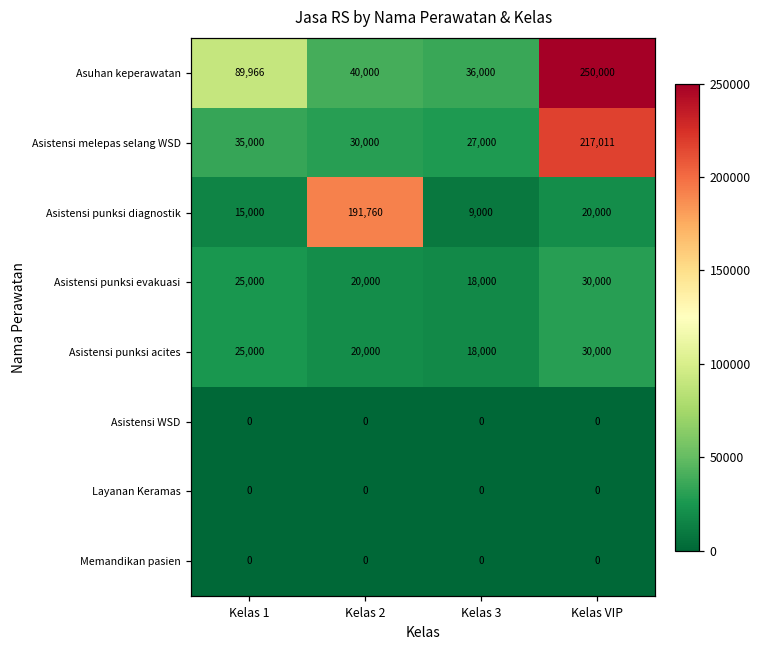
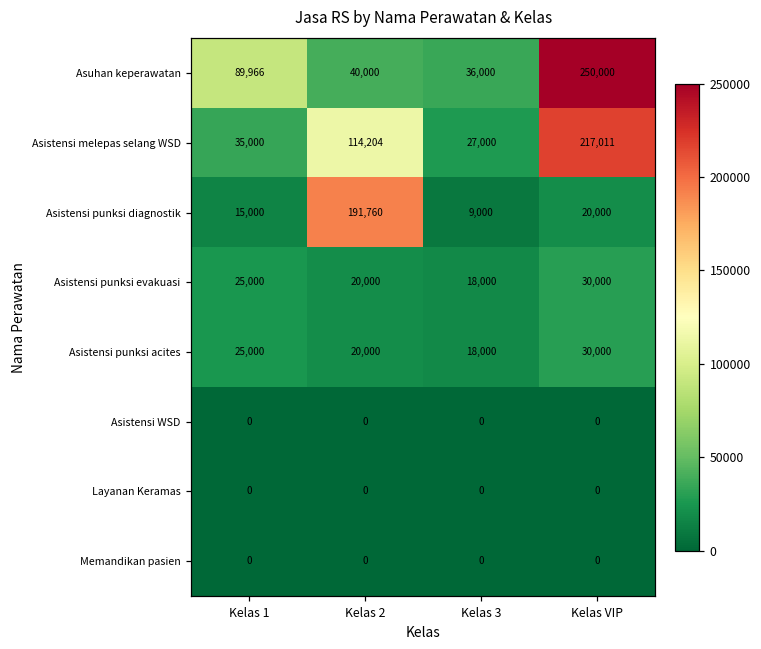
  {
    "Asuhan keperawatan": {
      "Kelas 1": "89,966",
      "Kelas 2": "40,000",
      "Kelas 3": "36,000",
      "Kelas VIP": "250,000"
    },
    "Asistensi melepas selang WSD": {
      "Kelas 1": "35,000",
-     "Kelas 2": "30,000",
+     "Kelas 2": "114,204",
      "Kelas 3": "27,000",
      "Kelas VIP": "217,011"
    },
    "Asistensi punksi diagnostik": {
      "Kelas 1": "15,000",
      "Kelas 2": "191,760",
      "Kelas 3": "9,000",
      "Kelas VIP": "20,000"
    },
    "Asistensi punksi evakuasi": {
      "Kelas 1": "25,000",
      "Kelas 2": "20,000",
      "Kelas 3": "18,000",
      "Kelas VIP": "30,000"
    },
    "Asistensi punksi acites": {
      "Kelas 1": "25,000",
      "Kelas 2": "20,000",
      "Kelas 3": "18,000",
      "Kelas VIP": "30,000"
    },
    "Asistensi WSD": {
      "Kelas 1": "0",
      "Kelas 2": "0",
      "Kelas 3": "0",
      "Kelas VIP": "0"
    },
    "Layanan Keramas": {
      "Kelas 1": "0",
      "Kelas 2": "0",
      "Kelas 3": "0",
      "Kelas VIP": "0"
    },
    "Memandikan pasien": {
      "Kelas 1": "0",
      "Kelas 2": "0",
      "Kelas 3": "0",
      "Kelas VIP": "0"
    }
  }
